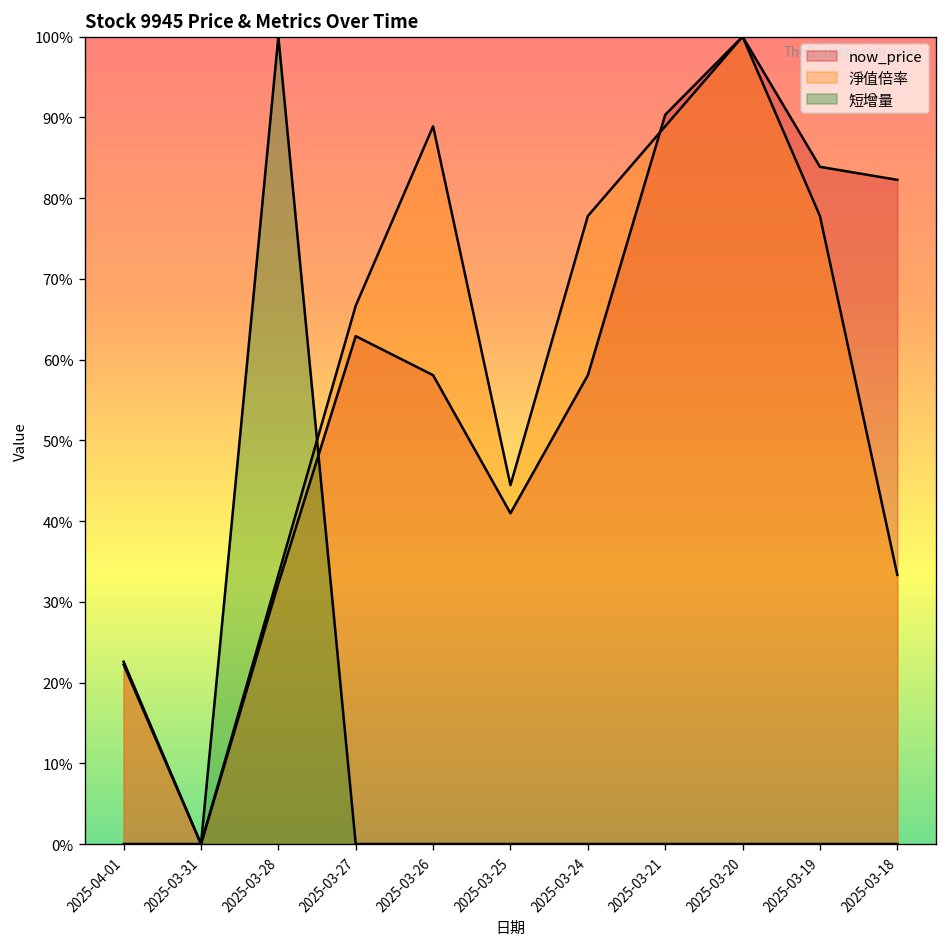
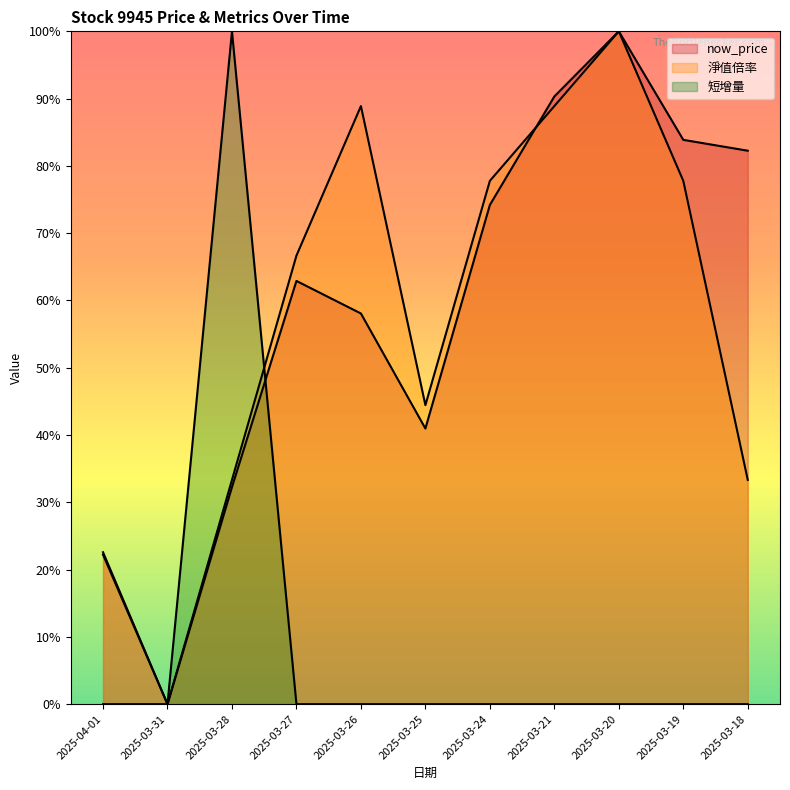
  {
    "now_price": {
      "2025-03-28": "32%",
      "2025-03-27": "63%",
      "2025-03-26": "58%",
      "2025-03-25": "41%",
-     "2025-03-24": "58%",
+     "2025-03-24": "74%",
      "2025-03-21": "90%",
      "2025-03-19": "84%",
      "2025-03-18": "82%"
    },
    "淨值倍率": {
      "2025-03-28": "33%",
      "2025-03-27": "67%",
      "2025-03-26": "89%",
      "2025-03-25": "44%",
      "2025-03-24": "78%",
      "2025-03-21": "89%",
      "2025-03-19": "78%",
      "2025-03-18": "33%"
    },
    "短增量": {
      "2025-04-01": "0%",
      "2025-03-28": "100%",
      "2025-03-27": "0%",
      "2025-03-26": "0%",
      "2025-03-25": "0%",
      "2025-03-24": "0%",
      "2025-03-21": "0%",
      "2025-03-20": "0%",
      "2025-03-19": "0%",
      "2025-03-18": "0%"
    }
  }
